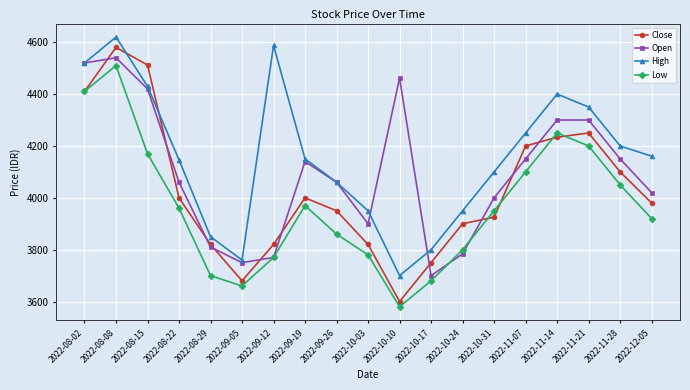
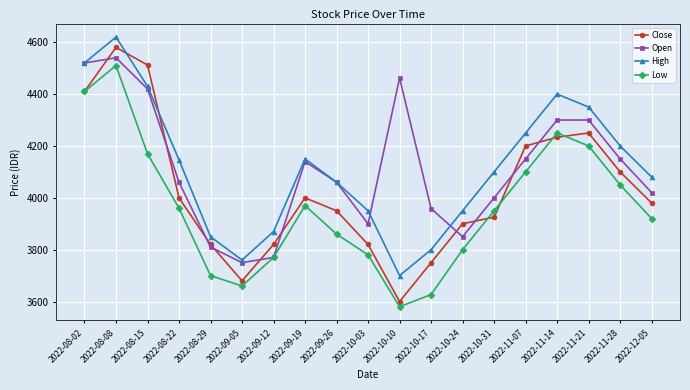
  {
    "Close": {
      "2022-08-08": 4580,
      "2022-08-15": 4510,
      "2022-08-22": 4000,
      "2022-08-29": 3820,
      "2022-09-05": 3680,
      "2022-09-12": 3820,
      "2022-09-19": 4000,
      "2022-09-26": 3950,
      "2022-10-03": 3820,
      "2022-10-10": 3600,
      "2022-10-17": 3750,
      "2022-10-24": 3900,
      "2022-10-31": 3930,
      "2022-11-07": 4200,
      "2022-11-14": 4230,
      "2022-11-21": 4250,
      "2022-11-28": 4100,
      "2022-12-05": 3980
    },
    "Open": {
      "2022-08-08": 4540,
      "2022-08-15": 4420,
      "2022-08-22": 4060,
      "2022-08-29": 3810,
      "2022-09-19": 4140,
      "2022-10-03": 3900,
      "2022-10-10": 4460,
-     "2022-10-17": 3700,
-     "2022-10-24": 3780,
+     "2022-10-17": 3960,
+     "2022-10-24": 3850,
      "2022-10-31": 4000,
      "2022-11-07": 4150,
      "2022-11-14": 4300,
      "2022-11-21": 4300,
      "2022-11-28": 4150,
      "2022-12-05": 4020
    },
    "High": {
      "2022-08-08": 4620,
      "2022-08-15": 4430,
      "2022-08-22": 4150,
      "2022-08-29": 3850,
-     "2022-09-12": 4590,
+     "2022-09-12": 3870,
      "2022-09-19": 4150,
      "2022-10-03": 3950,
      "2022-10-10": 3700,
      "2022-10-17": 3800,
      "2022-10-24": 3950,
      "2022-10-31": 4100,
      "2022-11-07": 4250,
      "2022-11-14": 4400,
      "2022-11-21": 4350,
      "2022-11-28": 4200,
-     "2022-12-05": 4160
+     "2022-12-05": 4080
    },
    "Low": {
      "2022-08-08": 4510,
      "2022-08-15": 4170,
      "2022-08-22": 3960,
      "2022-08-29": 3700,
      "2022-09-05": 3660,
      "2022-09-19": 3970,
      "2022-09-26": 3860,
      "2022-10-03": 3780,
      "2022-10-10": 3580,
-     "2022-10-17": 3680,
+     "2022-10-17": 3630,
      "2022-10-24": 3800,
      "2022-10-31": 3950,
      "2022-11-07": 4100,
      "2022-11-14": 4250,
      "2022-11-21": 4200,
      "2022-11-28": 4050,
      "2022-12-05": 3920
    }
  }
